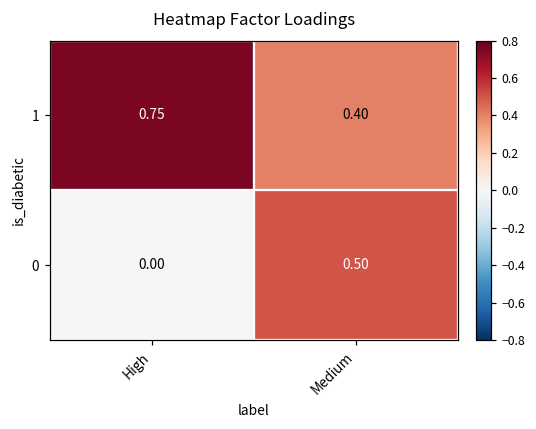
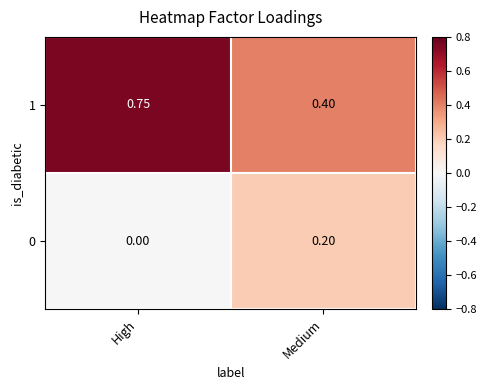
  {
    "1": {
      "High": 0.75,
      "Medium": 0.40
    },
    "0": {
      "High": 0.00,
-     "Medium": 0.50
+     "Medium": 0.20
    }
  }
